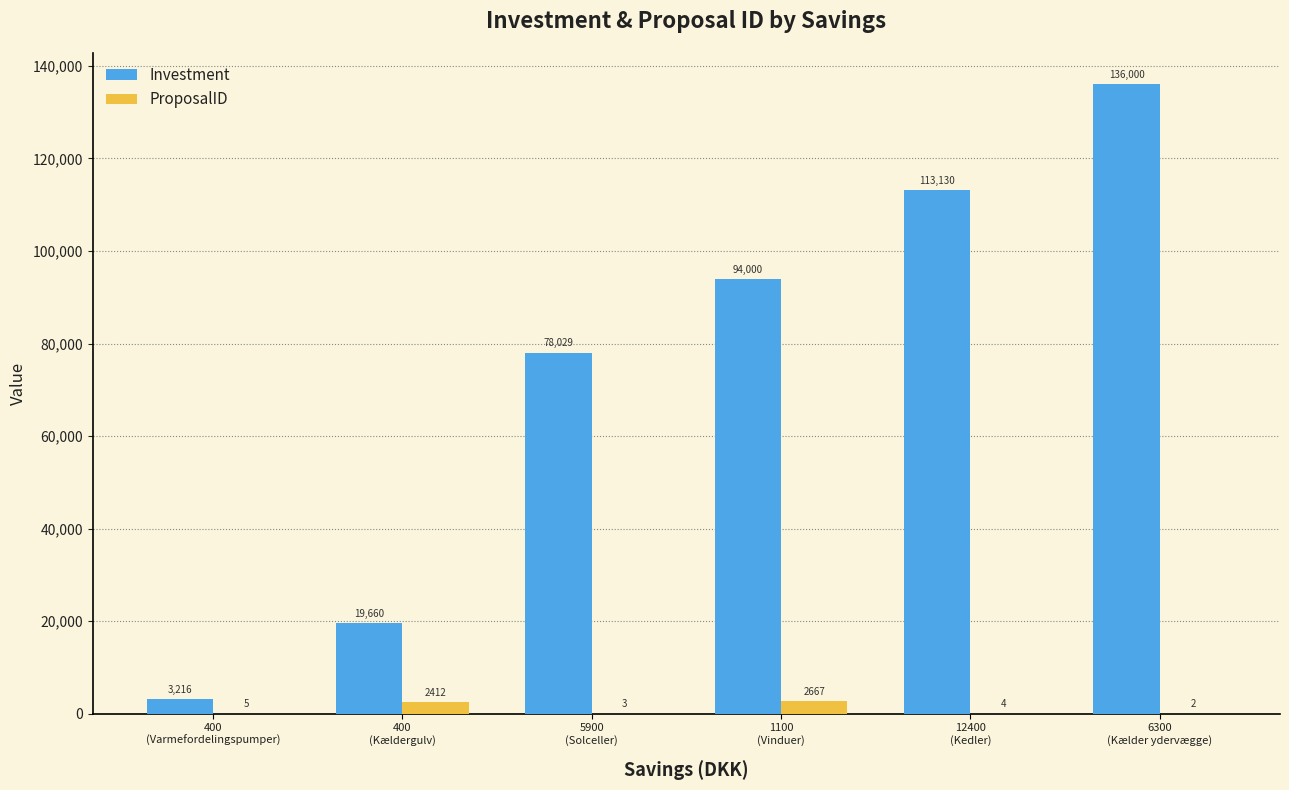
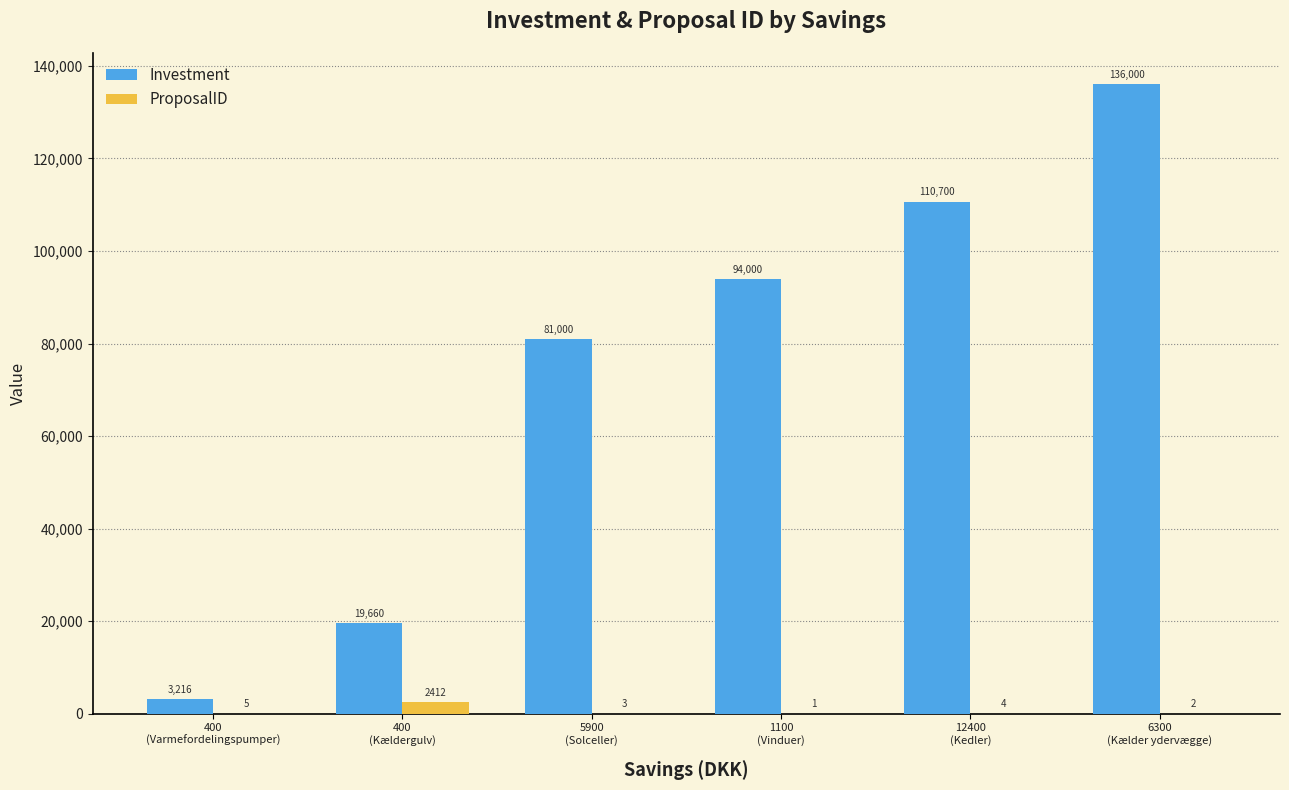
  {
    "Investment": {
      "400 (Varmefordelingspumper)": "3,216",
      "400 (Kældergulv)": "19,660",
-     "5900 (Solceller)": "78,029",
+     "5900 (Solceller)": "81,000",
      "1100 (Vinduer)": "94,000",
-     "12400 (Kedler)": "113,130",
+     "12400 (Kedler)": "110,700",
      "6300 (Kælder ydervægge)": "136,000"
    },
    "ProposalID": {
      "400 (Varmefordelingspumper)": "5",
      "400 (Kældergulv)": "2412",
      "5900 (Solceller)": "3",
-     "1100 (Vinduer)": "2667",
+     "1100 (Vinduer)": "1",
      "12400 (Kedler)": "4",
      "6300 (Kælder ydervægge)": "2"
    }
  }
